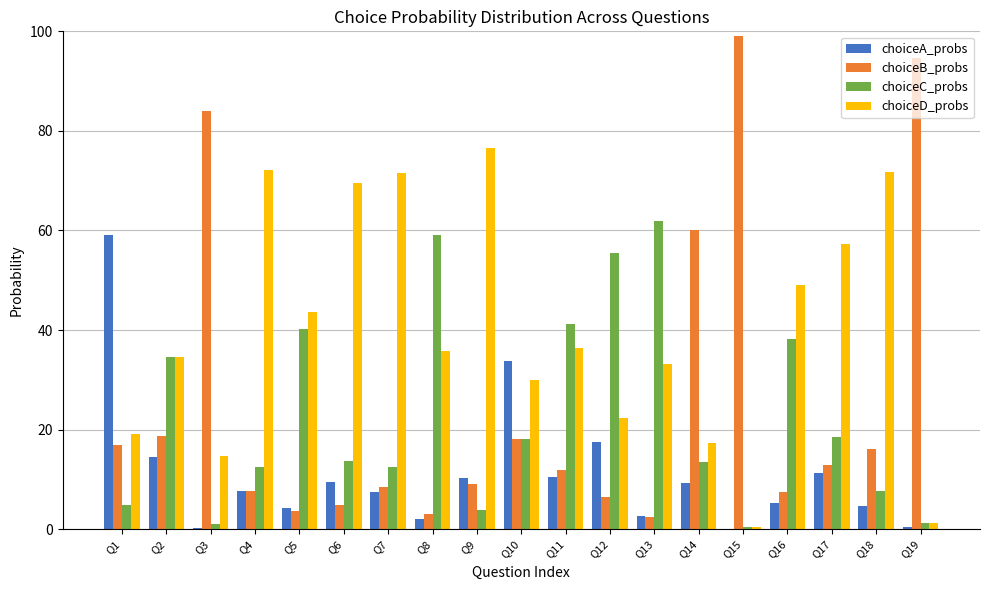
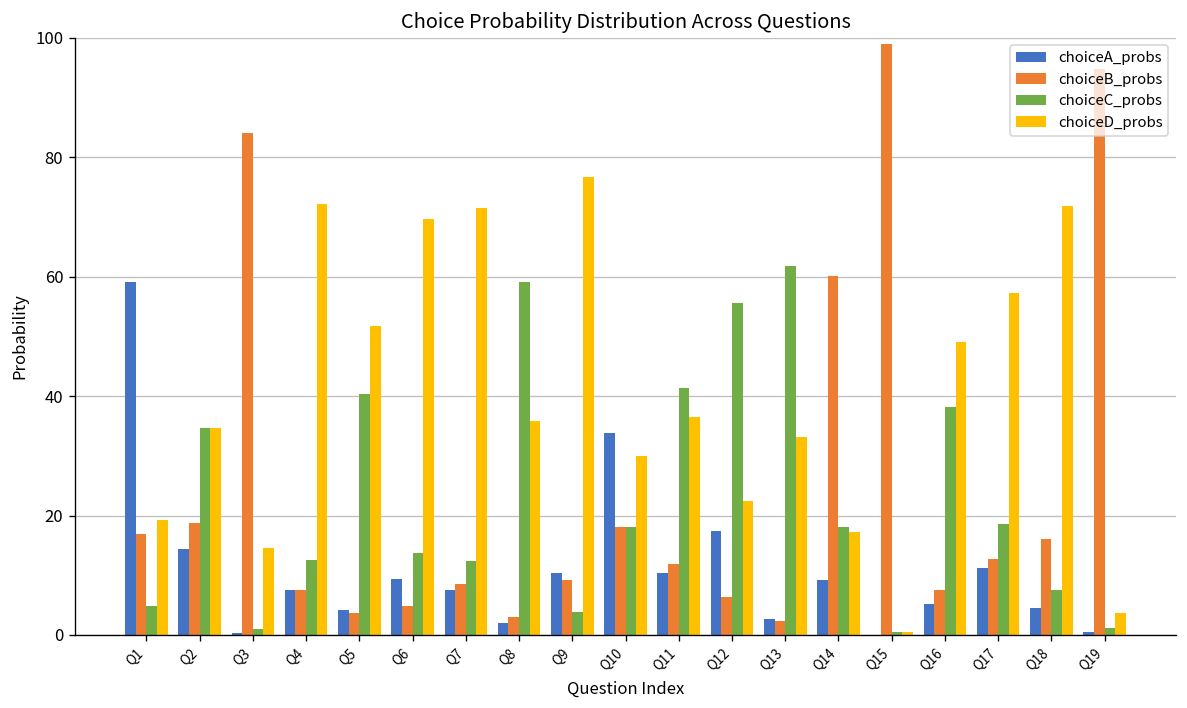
  {
    "choiceA_probs": {
      "Q1": 59,
      "Q2": 14,
      "Q4": 8,
      "Q5": 4,
      "Q6": 9,
      "Q7": 8,
      "Q8": 2,
      "Q9": 10,
      "Q10": 34,
      "Q11": 10,
      "Q12": 17,
      "Q13": 3,
      "Q14": 9,
      "Q16": 5,
      "Q17": 11,
      "Q18": 5
    },
    "choiceB_probs": {
      "Q1": 17,
      "Q2": 19,
      "Q3": 84,
      "Q4": 8,
      "Q5": 4,
      "Q6": 5,
      "Q7": 9,
      "Q8": 3,
      "Q9": 9,
      "Q10": 18,
      "Q11": 12,
      "Q12": 6,
      "Q13": 2,
      "Q14": 60,
      "Q15": 99,
      "Q16": 8,
      "Q17": 13,
      "Q18": 16
    },
    "choiceC_probs": {
      "Q1": 5,
      "Q2": 35,
      "Q3": 1,
      "Q4": 13,
      "Q5": 40,
      "Q6": 14,
      "Q7": 12,
      "Q8": 59,
      "Q9": 4,
      "Q10": 18,
      "Q11": 41,
      "Q12": 56,
      "Q13": 62,
-     "Q14": 13,
+     "Q14": 18,
      "Q15": 1,
      "Q16": 38,
      "Q17": 19,
      "Q18": 8,
      "Q19": 1
    },
    "choiceD_probs": {
      "Q1": 19,
      "Q2": 35,
      "Q3": 15,
      "Q4": 72,
-     "Q5": 44,
+     "Q5": 52,
      "Q6": 70,
      "Q7": 71,
      "Q8": 36,
      "Q9": 77,
      "Q10": 30,
      "Q11": 36,
      "Q12": 22,
      "Q13": 33,
      "Q14": 17,
      "Q16": 49,
      "Q17": 57,
      "Q18": 72,
-     "Q19": 1
+     "Q19": 4
    }
  }
